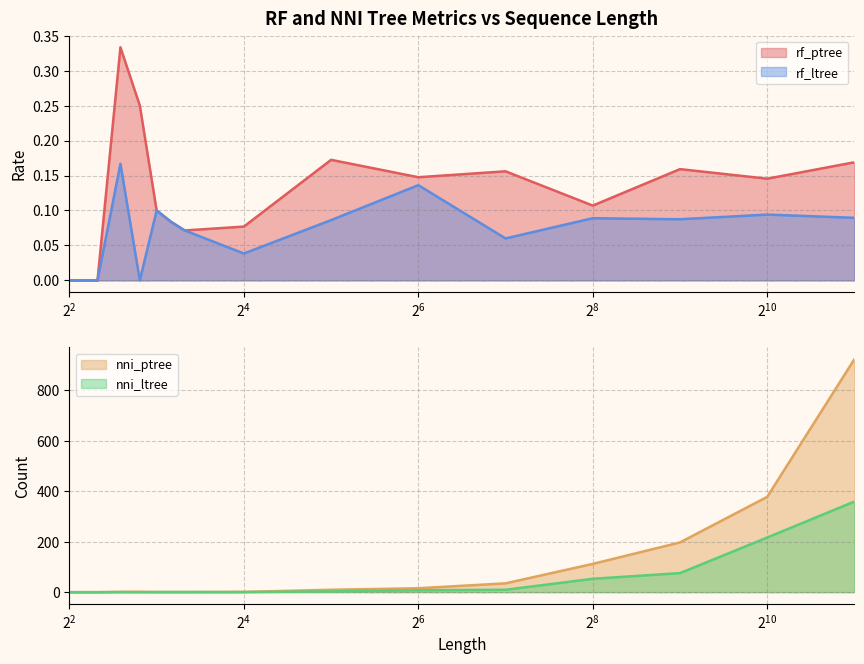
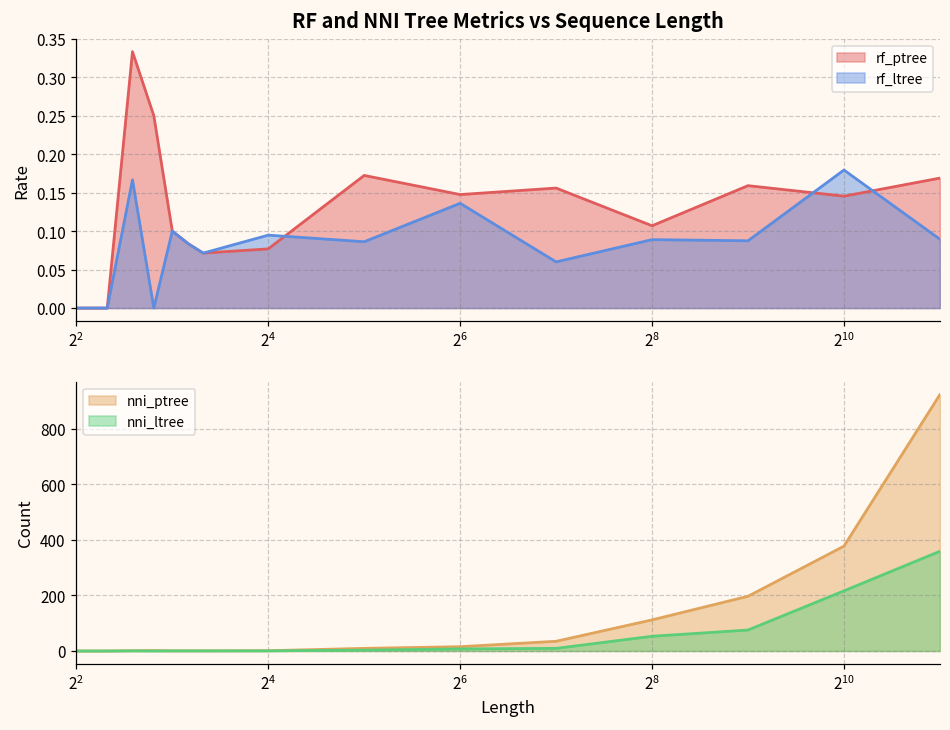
  {
    "RF and NNI Tree Metrics vs Sequence Length": {
      "rf_ptree": {
        "2^4": 0.08,
        "2^6": 0.15,
        "2^8": 0.11,
        "2^10": 0.15
      },
      "rf_ltree": {
-       "2^4": 0.04,
+       "2^4": 0.09,
        "2^6": 0.14,
        "2^8": 0.09,
-       "2^10": 0.09
+       "2^10": 0.18
      }
    }
  }
